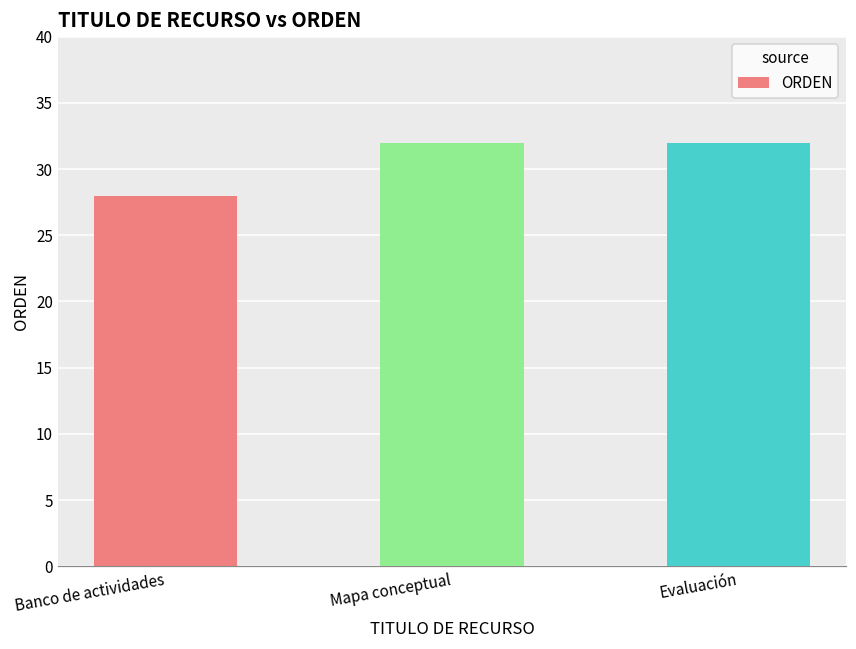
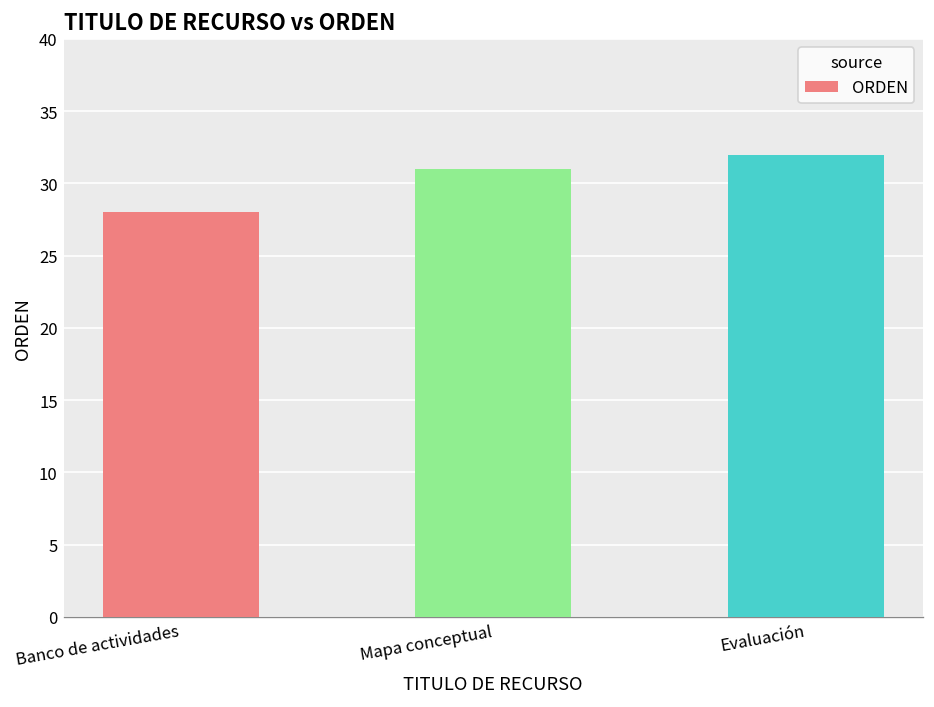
  {
    "Banco de actividades": 28,
-   "Mapa conceptual": 32,
+   "Mapa conceptual": 31,
    "Evaluación": 32
  }
